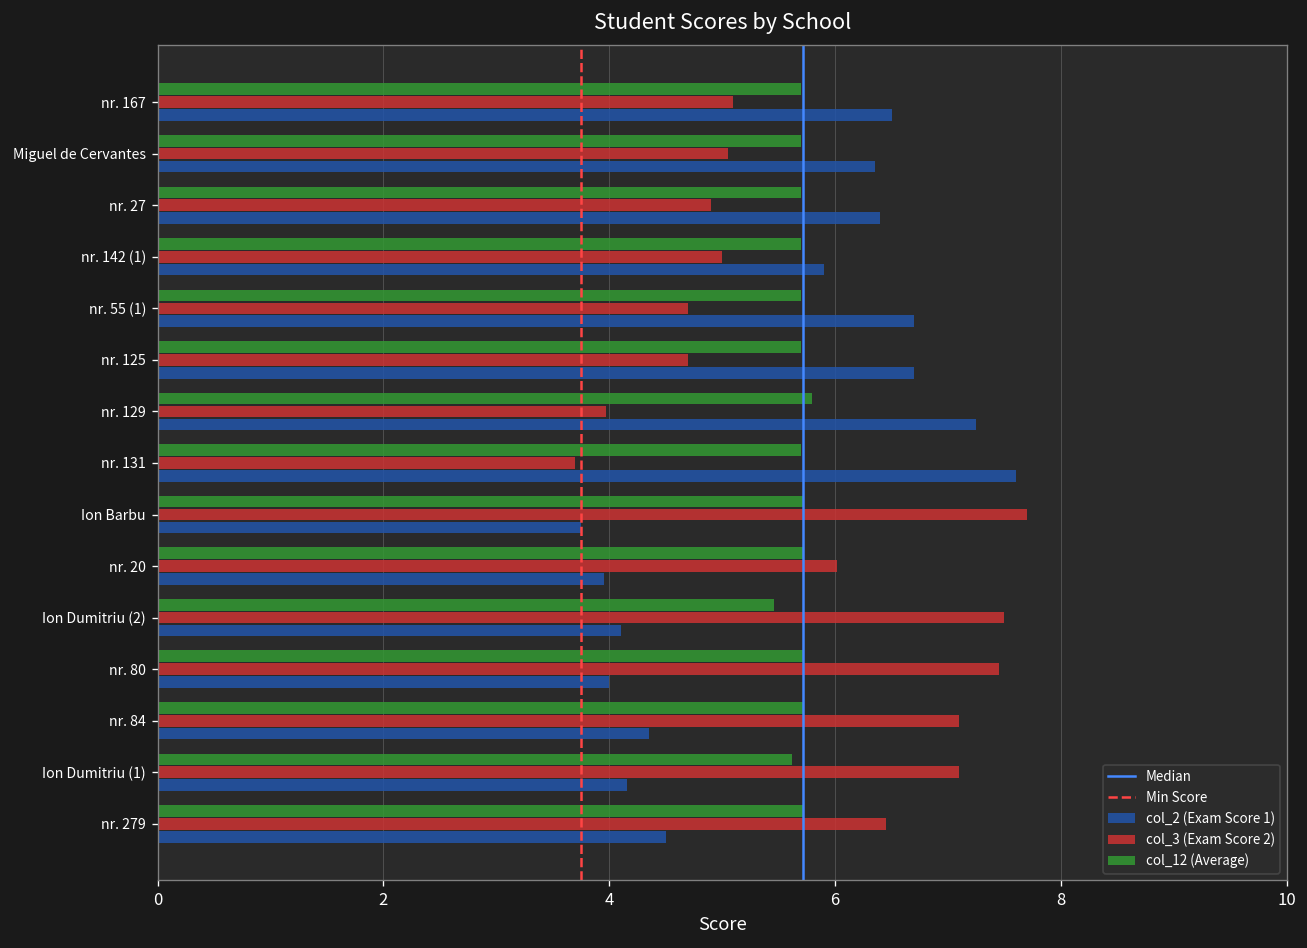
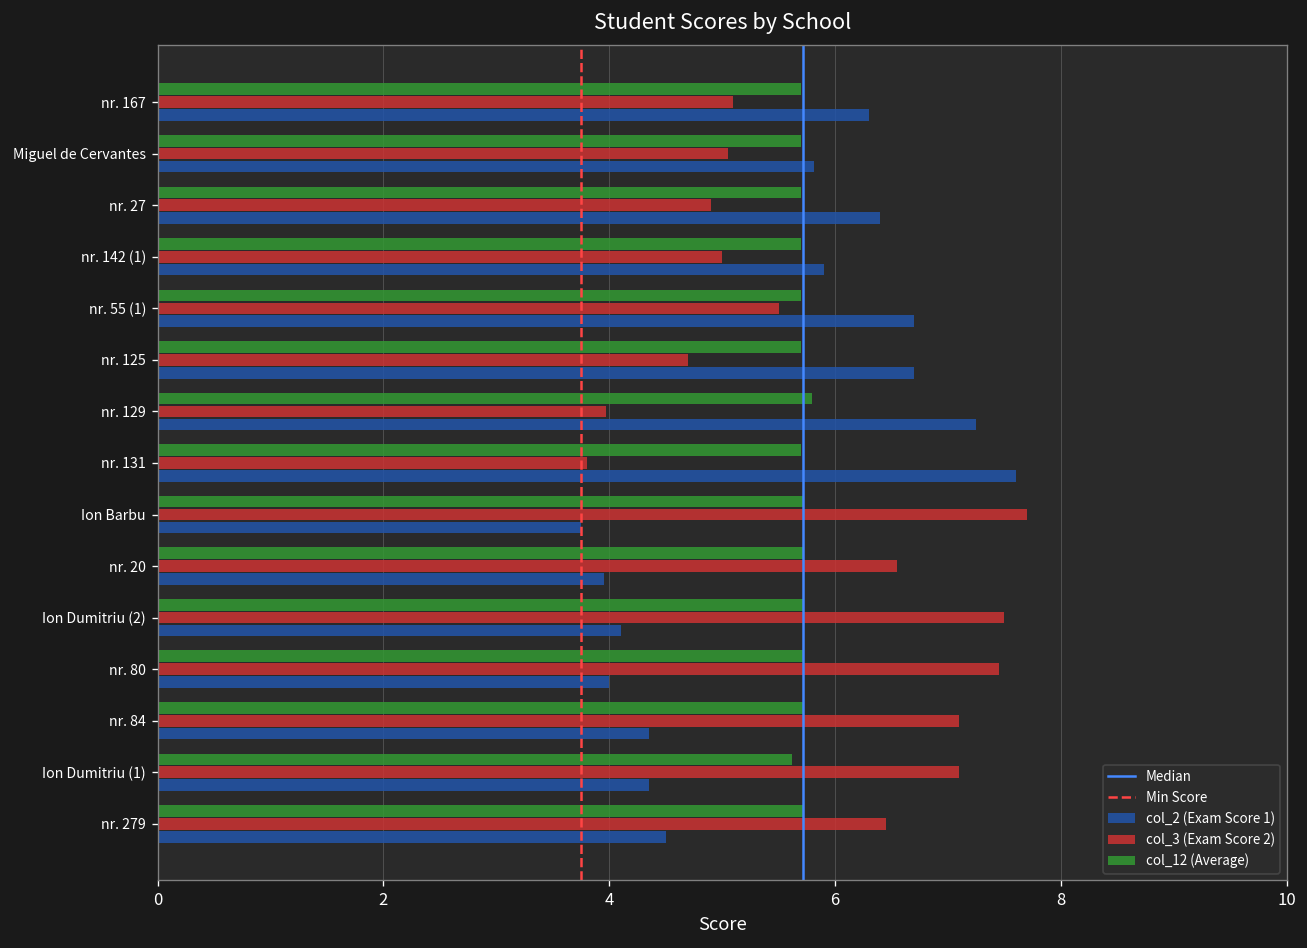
  {
    "col_2 (Exam Score 1)": {
-     "nr. 167": 6.5,
-     "Miguel de Cervantes": 6.4,
+     "nr. 167": 6.3,
+     "Miguel de Cervantes": 5.8,
      "nr. 27": 6.4,
      "nr. 142 (1)": 5.9,
      "nr. 55 (1)": 6.7,
      "nr. 125": 6.7,
      "nr. 129": 7.3,
      "nr. 131": 7.6,
      "Ion Barbu": 3.8,
      "nr. 20": 4.0,
      "Ion Dumitriu (2)": 4.1,
      "nr. 80": 4.0,
      "nr. 84": 4.4,
-     "Ion Dumitriu (1)": 4.2,
+     "Ion Dumitriu (1)": 4.4,
      "nr. 279": 4.5
    },
    "col_3 (Exam Score 2)": {
      "nr. 167": 5.1,
      "Miguel de Cervantes": 5.1,
      "nr. 27": 4.9,
      "nr. 142 (1)": 5.0,
-     "nr. 55 (1)": 4.7,
+     "nr. 55 (1)": 5.5,
      "nr. 125": 4.7,
      "nr. 129": 4.0,
-     "nr. 131": 3.7,
+     "nr. 131": 3.8,
      "Ion Barbu": 7.7,
-     "nr. 20": 6.0,
+     "nr. 20": 6.6,
      "Ion Dumitriu (2)": 7.5,
      "nr. 80": 7.5,
      "nr. 84": 7.1,
      "Ion Dumitriu (1)": 7.1,
      "nr. 279": 6.5
    },
    "col_12 (Average)": {
      "nr. 167": 5.7,
      "Miguel de Cervantes": 5.7,
      "nr. 27": 5.7,
      "nr. 142 (1)": 5.7,
      "nr. 55 (1)": 5.7,
      "nr. 125": 5.7,
      "nr. 129": 5.8,
      "nr. 131": 5.7,
      "Ion Barbu": 5.7,
      "nr. 20": 5.7,
-     "Ion Dumitriu (2)": 5.5,
+     "Ion Dumitriu (2)": 5.7,
      "nr. 80": 5.7,
      "nr. 84": 5.7,
      "Ion Dumitriu (1)": 5.6,
      "nr. 279": 5.7
    }
  }
